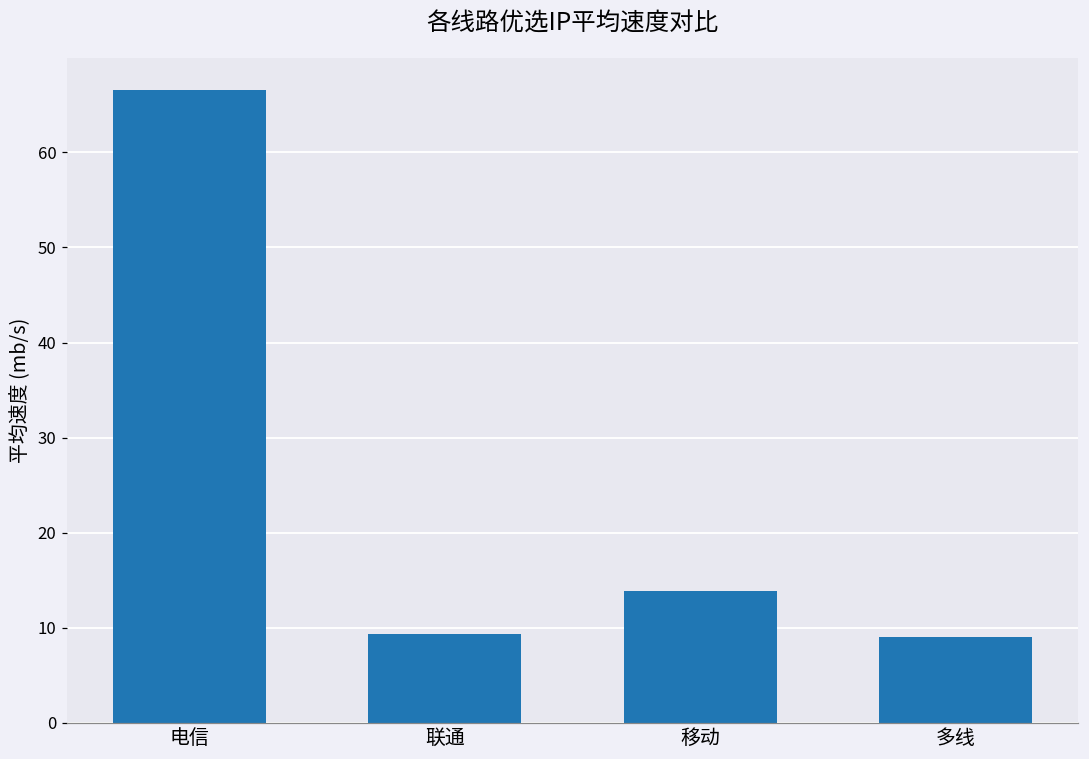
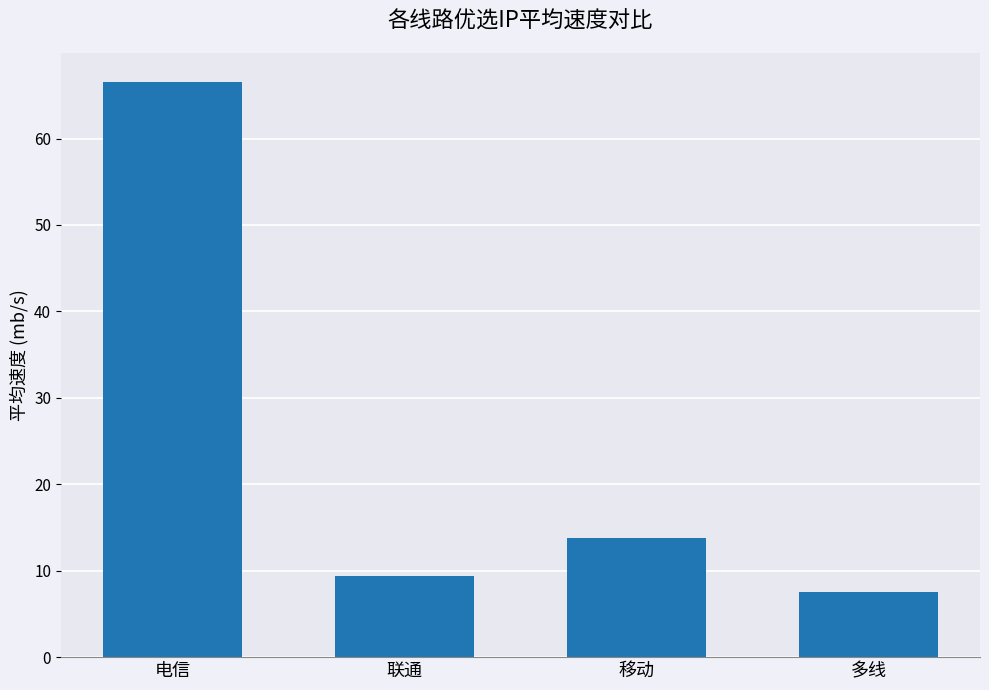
  {
    "电信": 67,
    "联通": 9,
    "移动": 14,
-   "多线": 9
+   "多线": 8
  }
